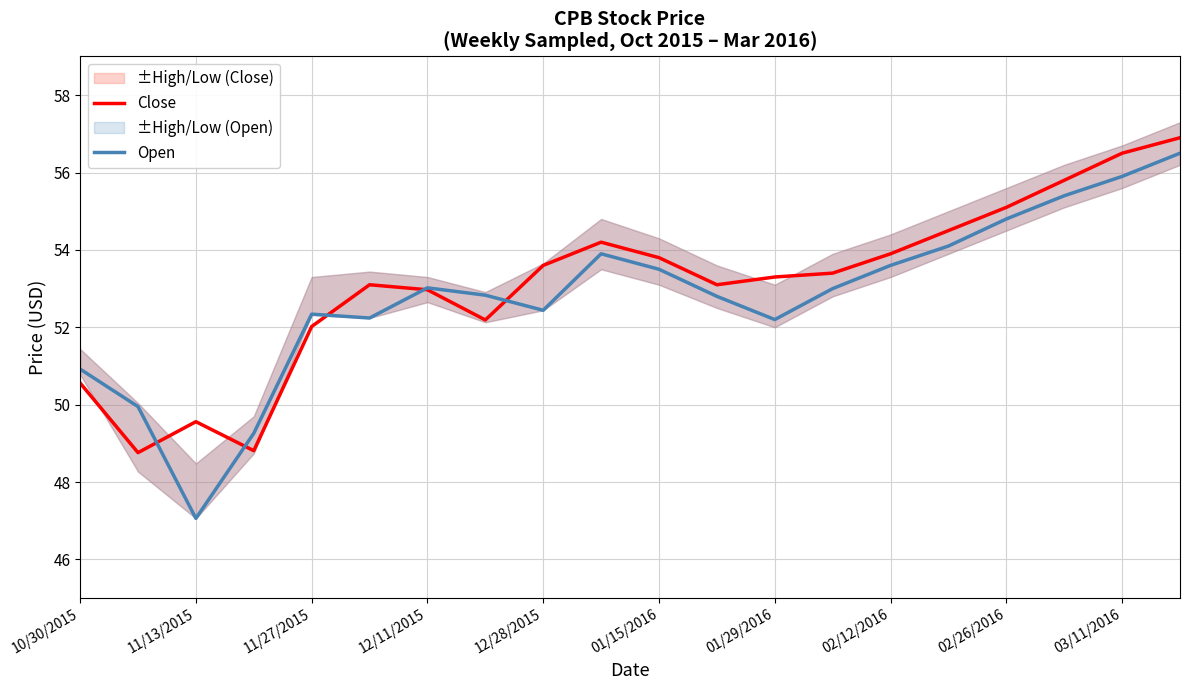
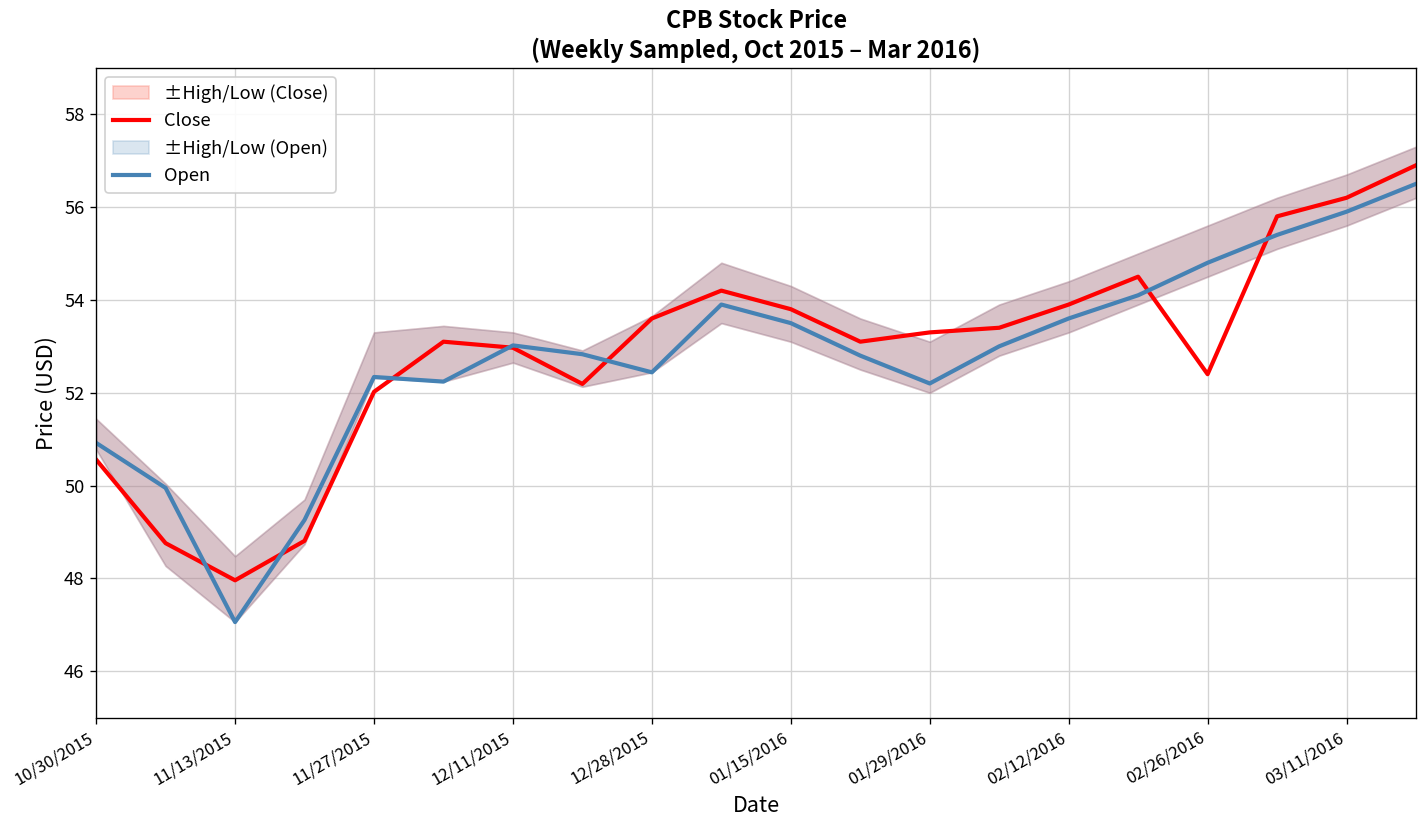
  {
    "Close": {
      "10/30/2015": 50.6,
-     "11/13/2015": 49.6,
+     "11/13/2015": 48.0,
      "11/27/2015": 52.0,
      "01/15/2016": 53.8,
      "01/29/2016": 53.3,
      "02/12/2016": 53.9,
-     "02/26/2016": 55.1,
-     "03/11/2016": 56.5
+     "02/26/2016": 52.4,
+     "03/11/2016": 56.2
    }
  }
